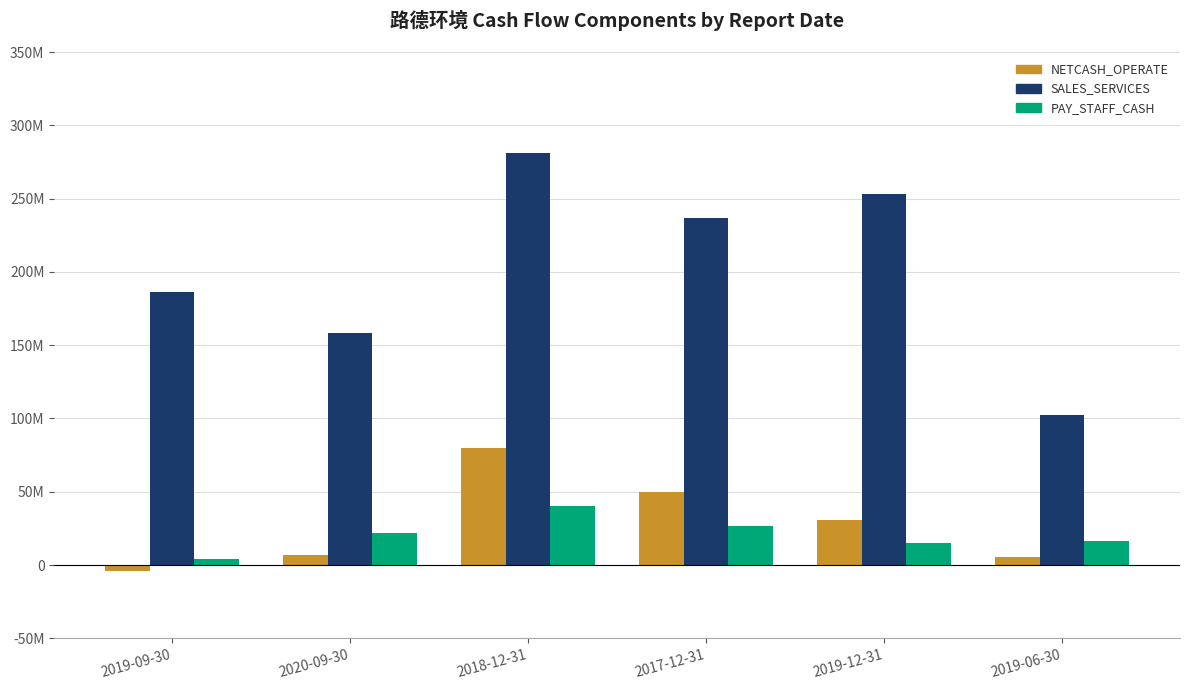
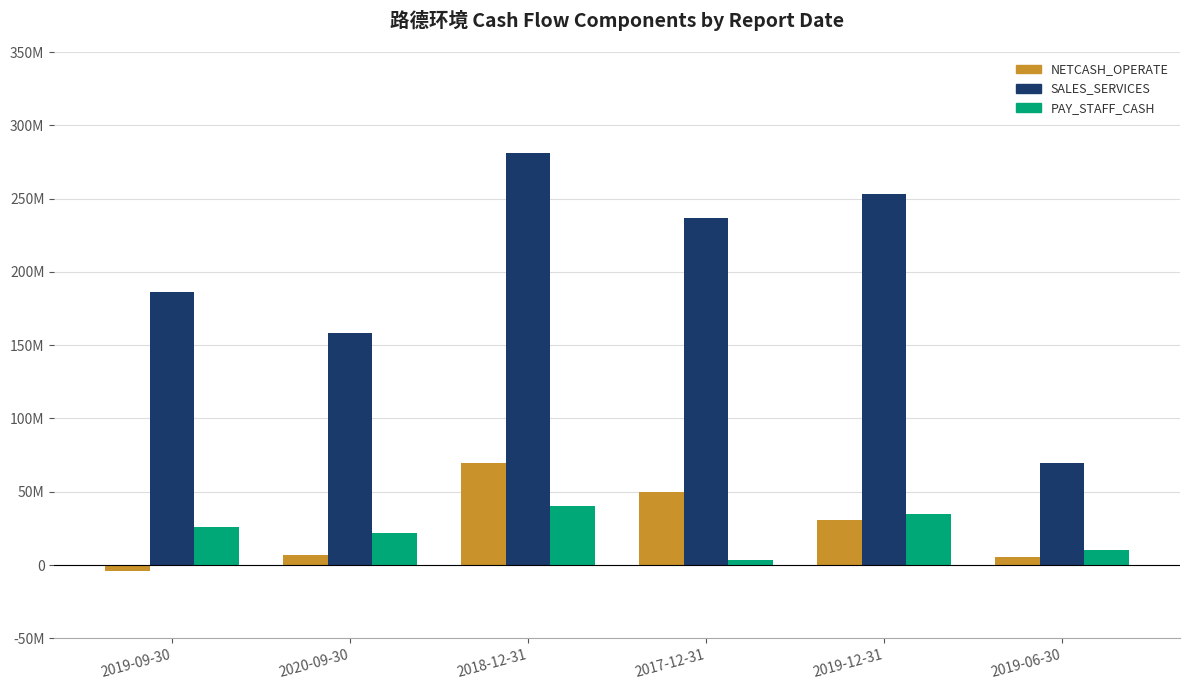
  {
    "NETCASH_OPERATE": {
      "2019-09-30": -4000000,
      "2020-09-30": 7000000,
-     "2018-12-31": 80000000,
+     "2018-12-31": 69000000,
      "2017-12-31": 49000000,
      "2019-12-31": 30000000,
      "2019-06-30": 6000000
    },
    "SALES_SERVICES": {
      "2019-09-30": 186000000,
      "2020-09-30": 158000000,
      "2018-12-31": 281000000,
      "2017-12-31": 237000000,
      "2019-12-31": 253000000,
-     "2019-06-30": 102000000
+     "2019-06-30": 69000000
    },
    "PAY_STAFF_CASH": {
-     "2019-09-30": 4000000,
+     "2019-09-30": 26000000,
      "2020-09-30": 22000000,
      "2018-12-31": 41000000,
-     "2017-12-31": 27000000,
-     "2019-12-31": 15000000,
-     "2019-06-30": 17000000
+     "2017-12-31": 3000000,
+     "2019-12-31": 35000000,
+     "2019-06-30": 10000000
    }
  }
